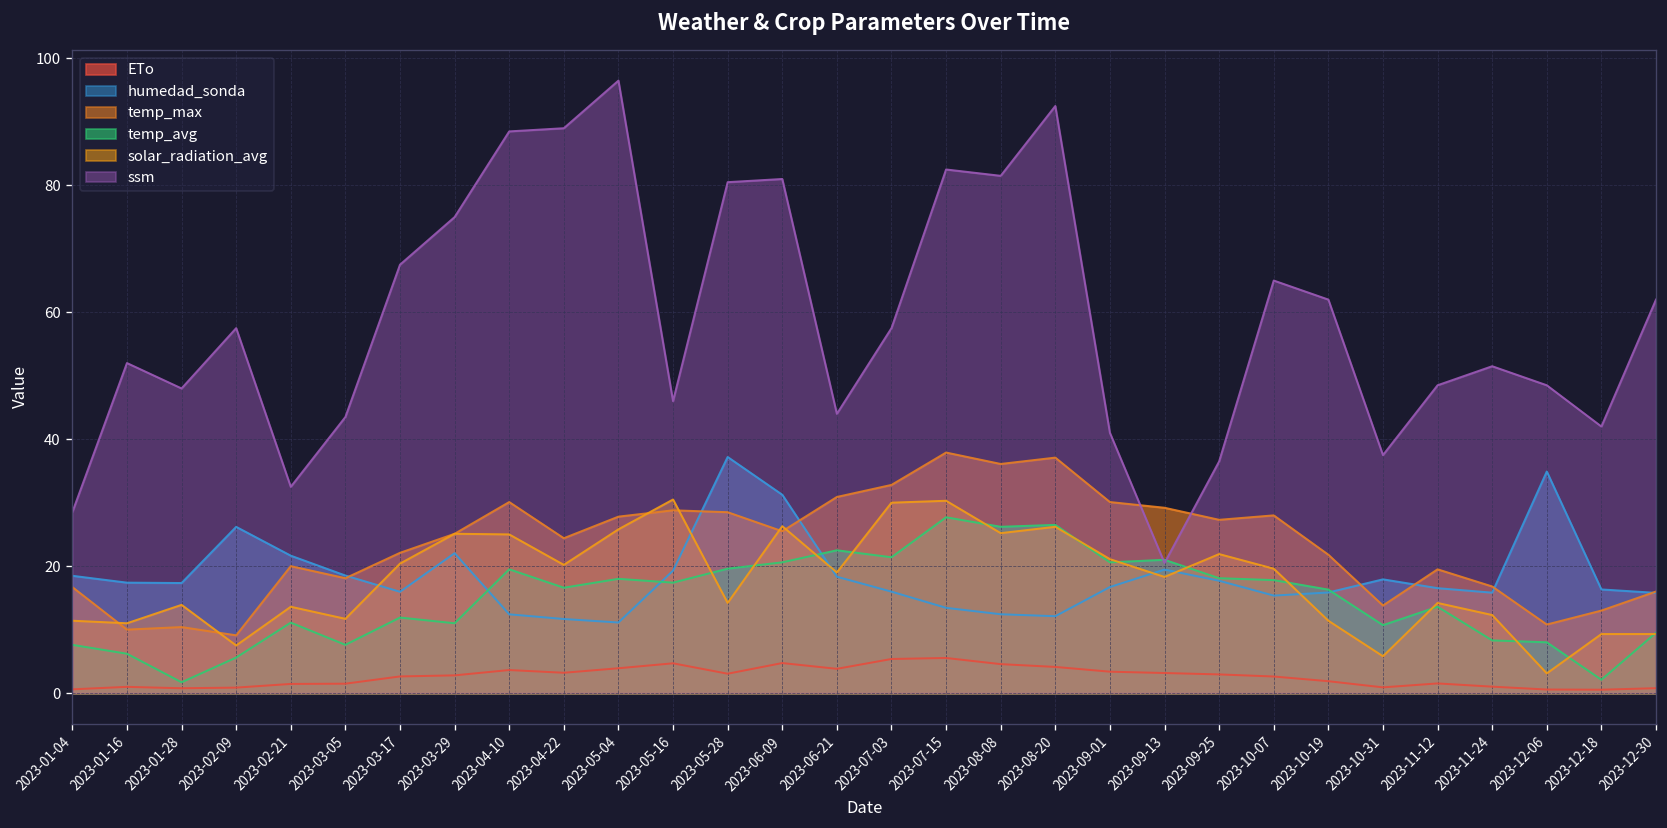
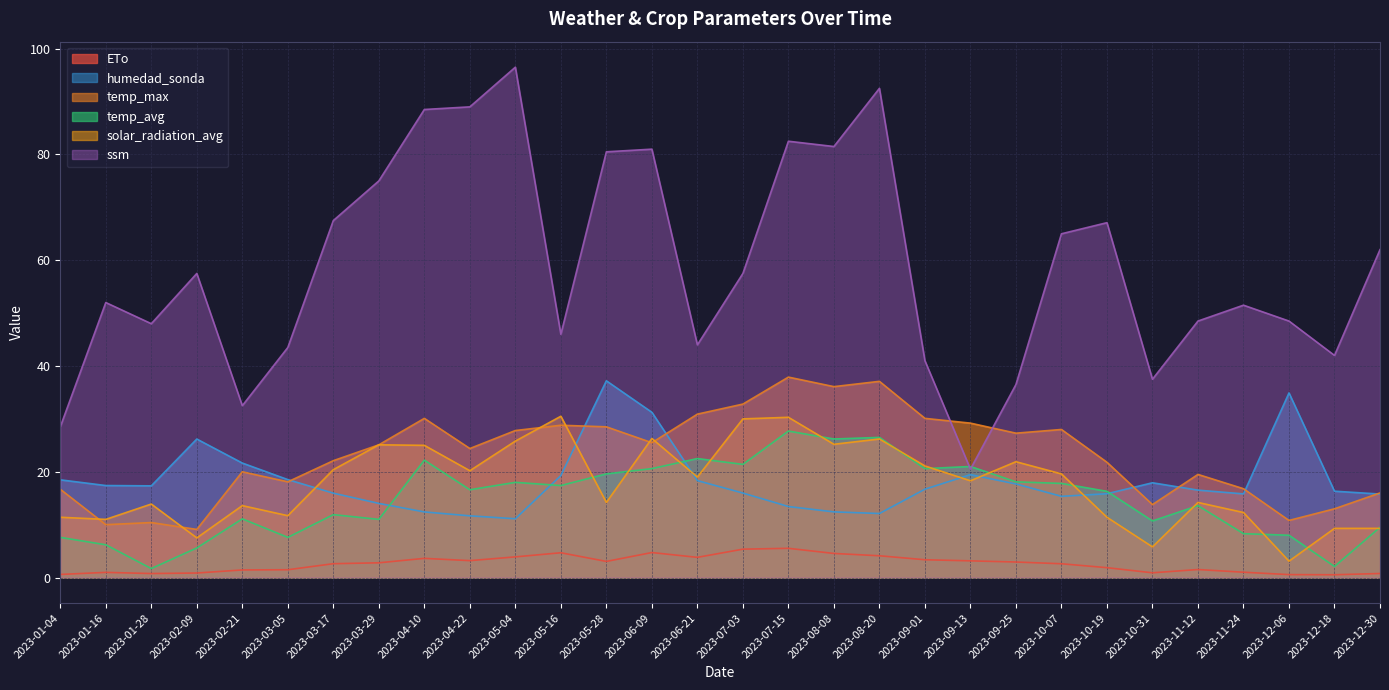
  {
    "humedad_sonda": {
      "2023-01-04": 18,
      "2023-01-16": 17,
      "2023-01-28": 17,
      "2023-02-09": 26,
      "2023-02-21": 22,
      "2023-03-17": 16,
-     "2023-03-29": 22,
+     "2023-03-29": 14,
      "2023-04-10": 12,
      "2023-04-22": 12,
      "2023-05-04": 11,
      "2023-05-16": 19,
      "2023-05-28": 37,
      "2023-06-09": 31,
      "2023-06-21": 18,
      "2023-07-03": 16,
      "2023-07-15": 13,
      "2023-08-08": 12,
      "2023-08-20": 12,
      "2023-09-01": 17,
      "2023-09-13": 19,
      "2023-10-07": 15,
      "2023-10-31": 18,
      "2023-11-12": 17,
      "2023-11-24": 16,
      "2023-12-06": 35,
      "2023-12-18": 16
    },
    "temp_avg": {
      "2023-01-04": 8,
      "2023-01-16": 6,
      "2023-01-28": 2,
      "2023-02-09": 6,
      "2023-02-21": 11,
      "2023-03-05": 8,
      "2023-03-17": 12,
      "2023-03-29": 11,
-     "2023-04-10": 20,
+     "2023-04-10": 22,
      "2023-04-22": 17,
      "2023-05-04": 18,
      "2023-05-16": 17,
      "2023-05-28": 20,
      "2023-06-09": 21,
      "2023-06-21": 23,
      "2023-07-03": 21,
      "2023-07-15": 28,
      "2023-08-08": 26,
      "2023-09-01": 21,
      "2023-09-13": 21,
      "2023-10-07": 18,
      "2023-10-31": 11,
      "2023-11-12": 14,
      "2023-11-24": 8,
      "2023-12-06": 8,
      "2023-12-18": 2
    },
    "ssm": {
      "2023-01-04": 29,
      "2023-01-16": 52,
      "2023-01-28": 48,
      "2023-02-09": 58,
      "2023-02-21": 33,
      "2023-03-05": 44,
      "2023-03-17": 68,
      "2023-03-29": 75,
      "2023-04-10": 89,
      "2023-04-22": 89,
      "2023-05-04": 97,
      "2023-05-16": 46,
      "2023-05-28": 81,
      "2023-06-09": 81,
      "2023-06-21": 44,
      "2023-07-03": 58,
      "2023-07-15": 83,
      "2023-08-08": 82,
      "2023-08-20": 93,
      "2023-09-01": 41,
      "2023-09-13": 21,
      "2023-09-25": 37,
      "2023-10-07": 65,
-     "2023-10-19": 62,
+     "2023-10-19": 67,
      "2023-10-31": 38,
      "2023-11-12": 49,
      "2023-11-24": 52,
      "2023-12-06": 49,
      "2023-12-18": 42,
      "2023-12-30": 62
    }
  }
